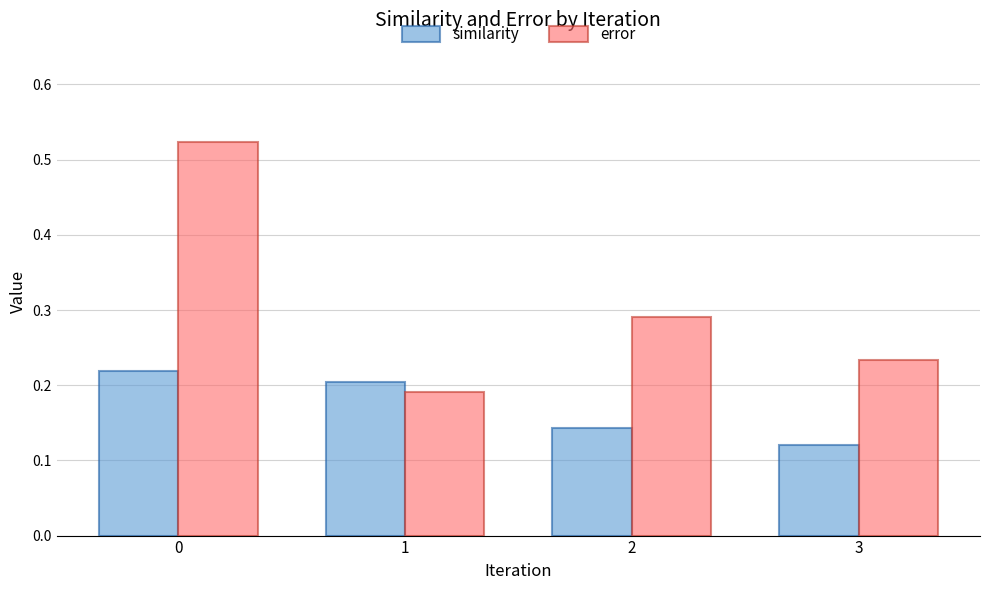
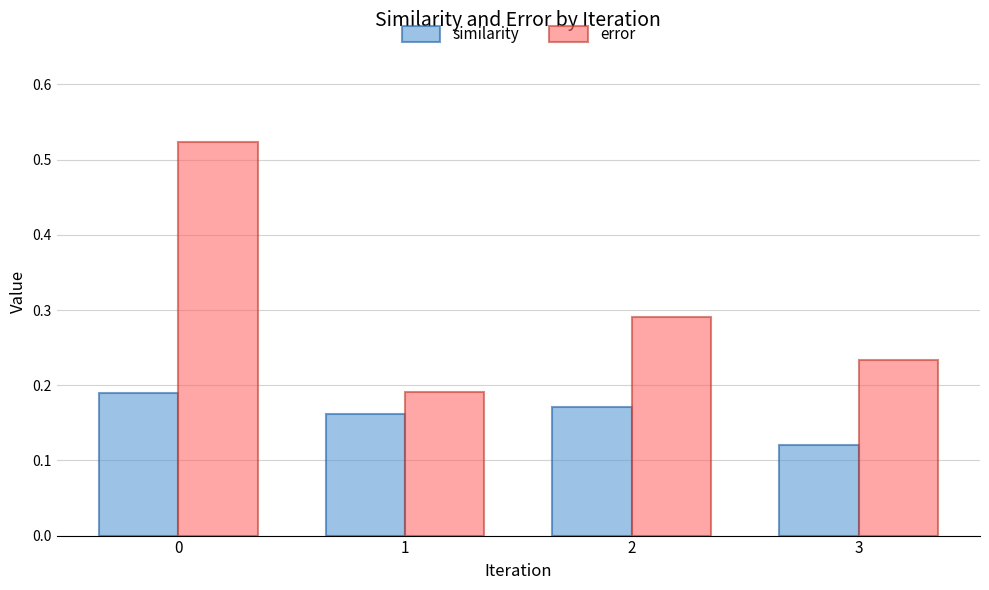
  {
    "similarity": {
-     "0": 0.22,
-     "1": 0.20,
-     "2": 0.14,
+     "0": 0.19,
+     "1": 0.16,
+     "2": 0.17,
      "3": 0.12
    },
    "error": {
      "0": 0.52,
      "1": 0.19,
      "2": 0.29,
      "3": 0.23
    }
  }
